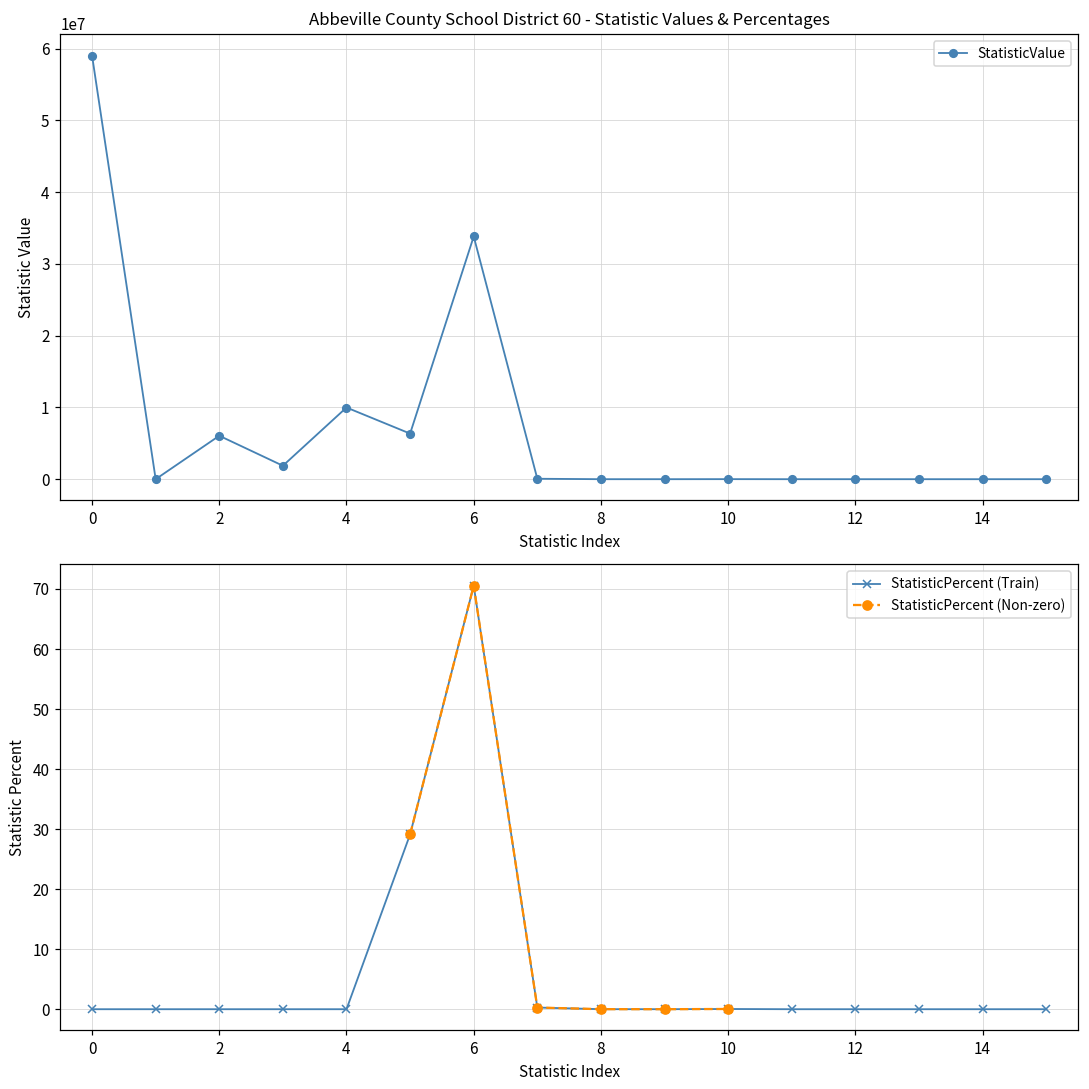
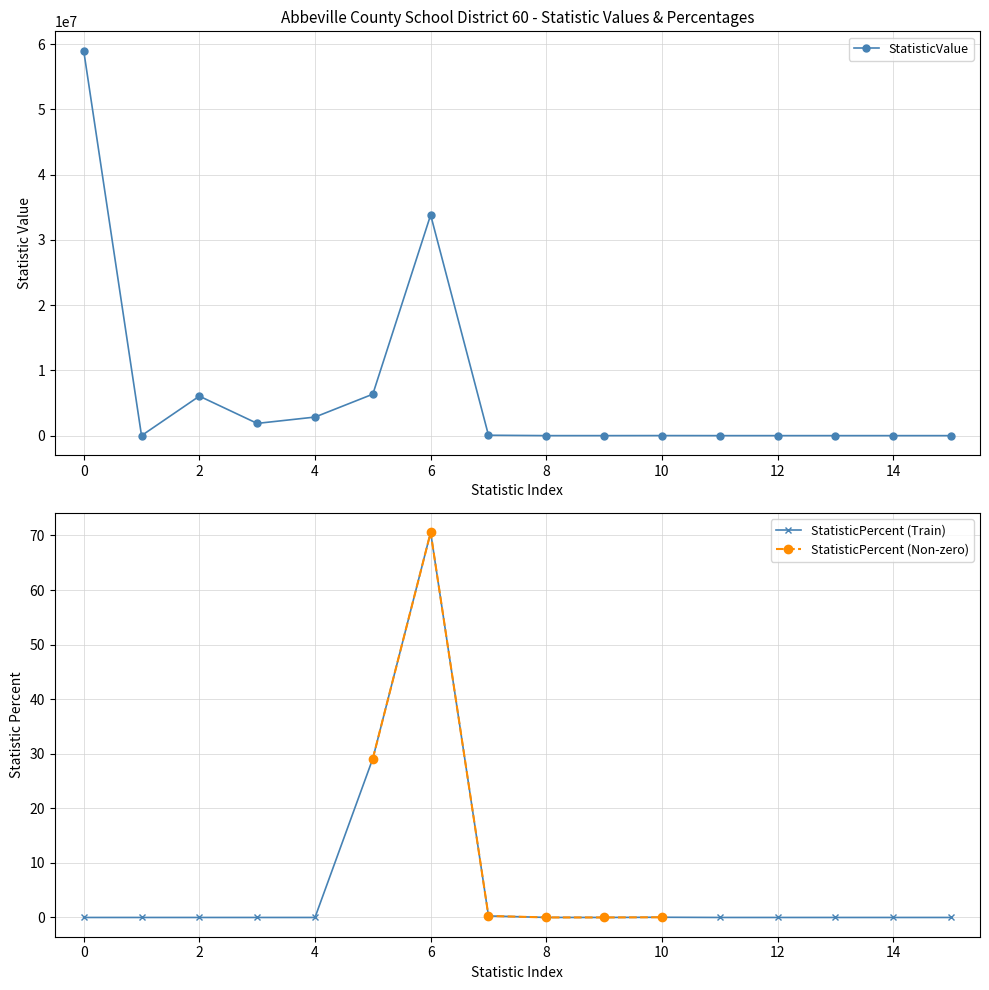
  {
    "Abbeville County School District 60 - Statistic Values & Percentages": {
      "0": 59000000,
      "2": 6000000,
-     "4": 10000000,
+     "4": 3000000,
      "6": 34000000,
      "8": 0,
      "10": 0,
      "12": 0,
      "14": 0
    }
  }
